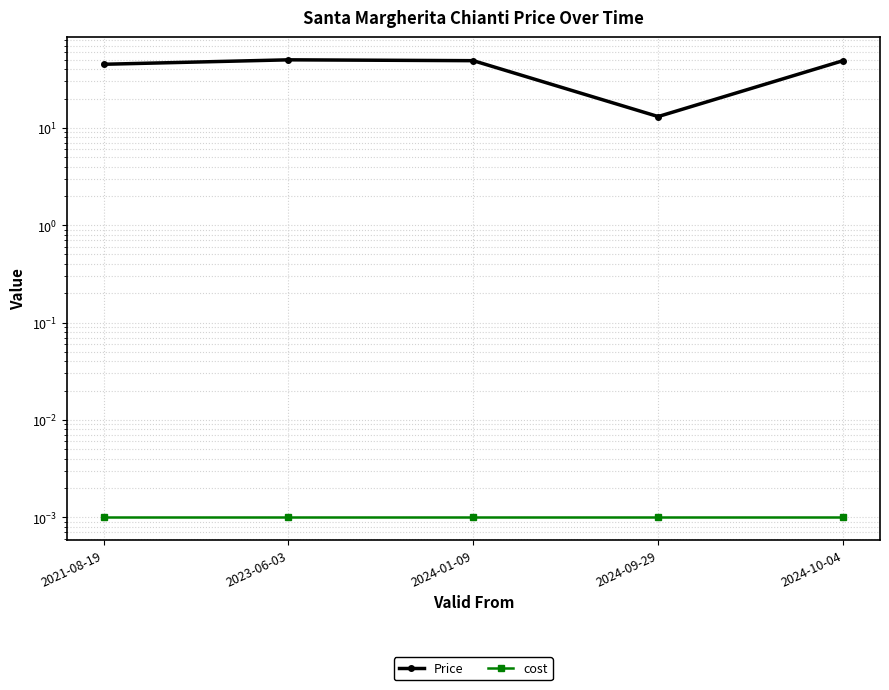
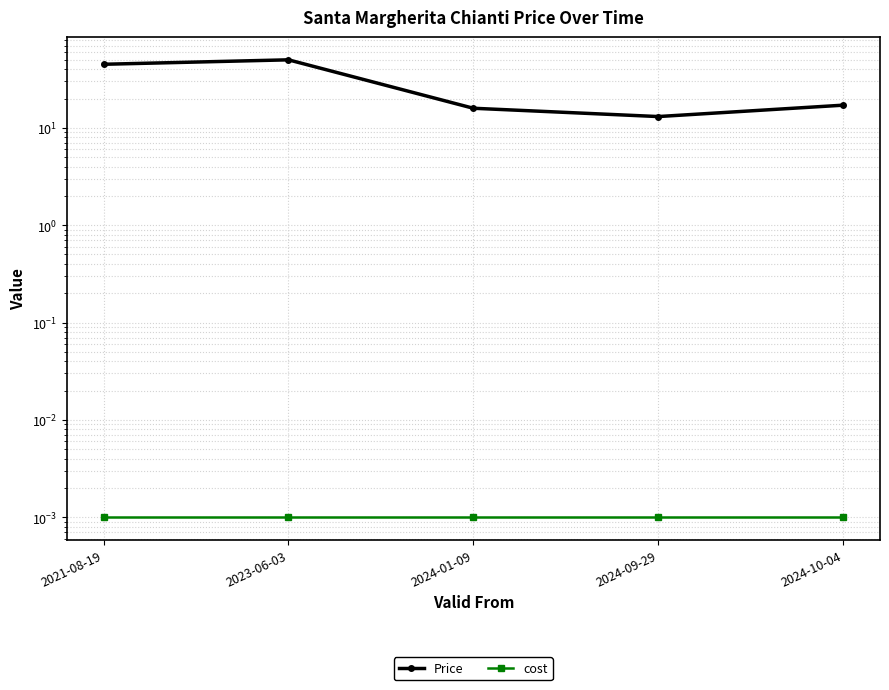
  {
    "Price": {
      "2021-08-19": 50,
      "2023-06-03": 50,
-     "2024-01-09": 50,
+     "2024-01-09": 16,
      "2024-09-29": 13,
-     "2024-10-04": 50
+     "2024-10-04": 17
    },
    "cost": {
      "2021-08-19": 0.0010,
      "2023-06-03": 0.0010,
      "2024-01-09": 0.0010,
      "2024-09-29": 0.0010,
      "2024-10-04": 0.0010
    }
  }
